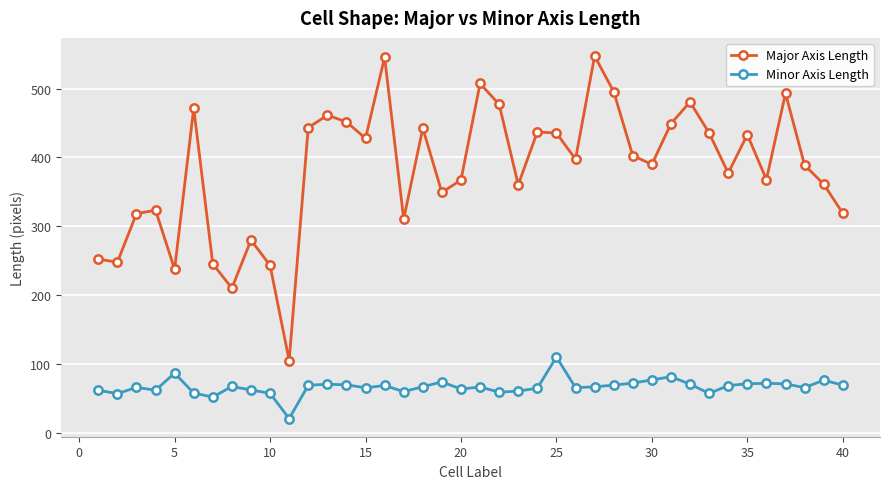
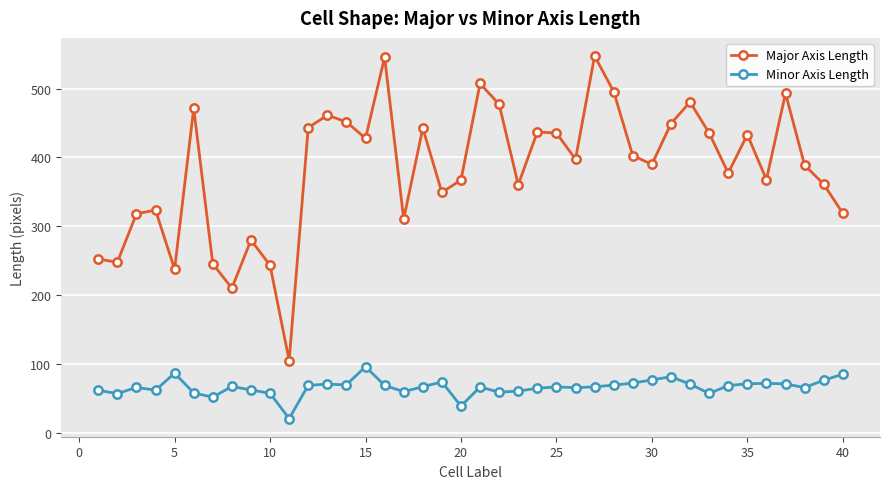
  {
    "Major Axis Length": {
      "5": 240,
      "10": 240,
      "15": 430,
      "20": 370,
      "25": 440,
      "30": 390,
      "35": 430,
      "40": 320
    },
    "Minor Axis Length": {
      "5": 90,
      "10": 60,
-     "15": 70,
-     "20": 60,
-     "25": 110,
+     "15": 100,
+     "20": 40,
+     "25": 70,
      "30": 80,
      "35": 70,
-     "40": 70
+     "40": 80
    }
  }
